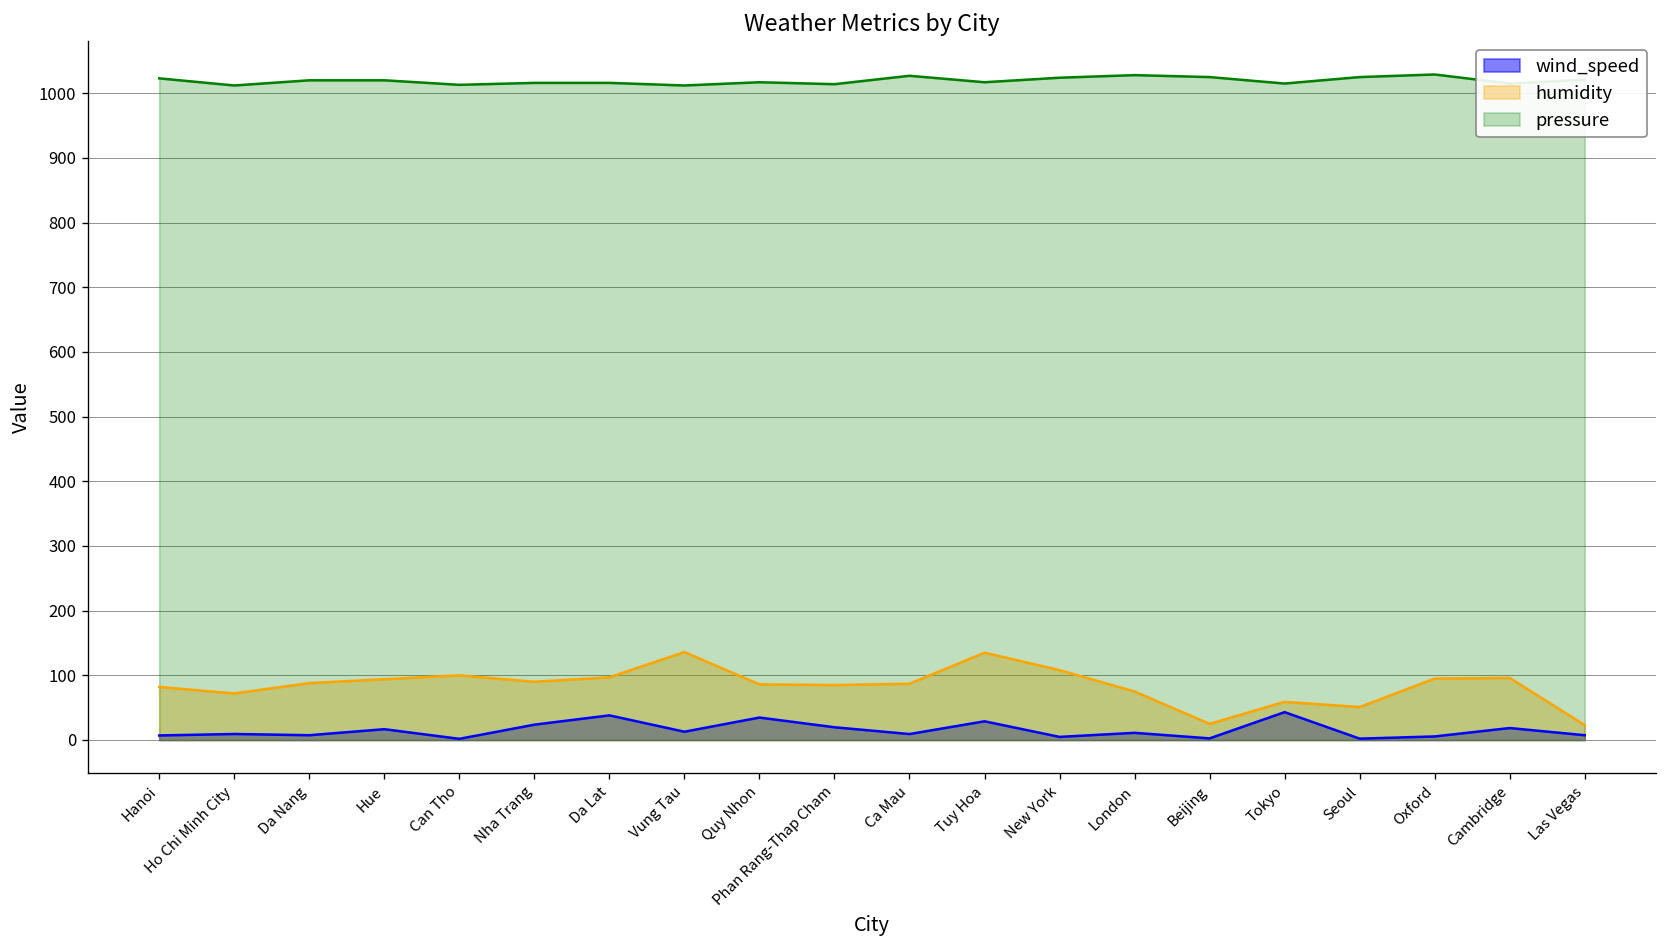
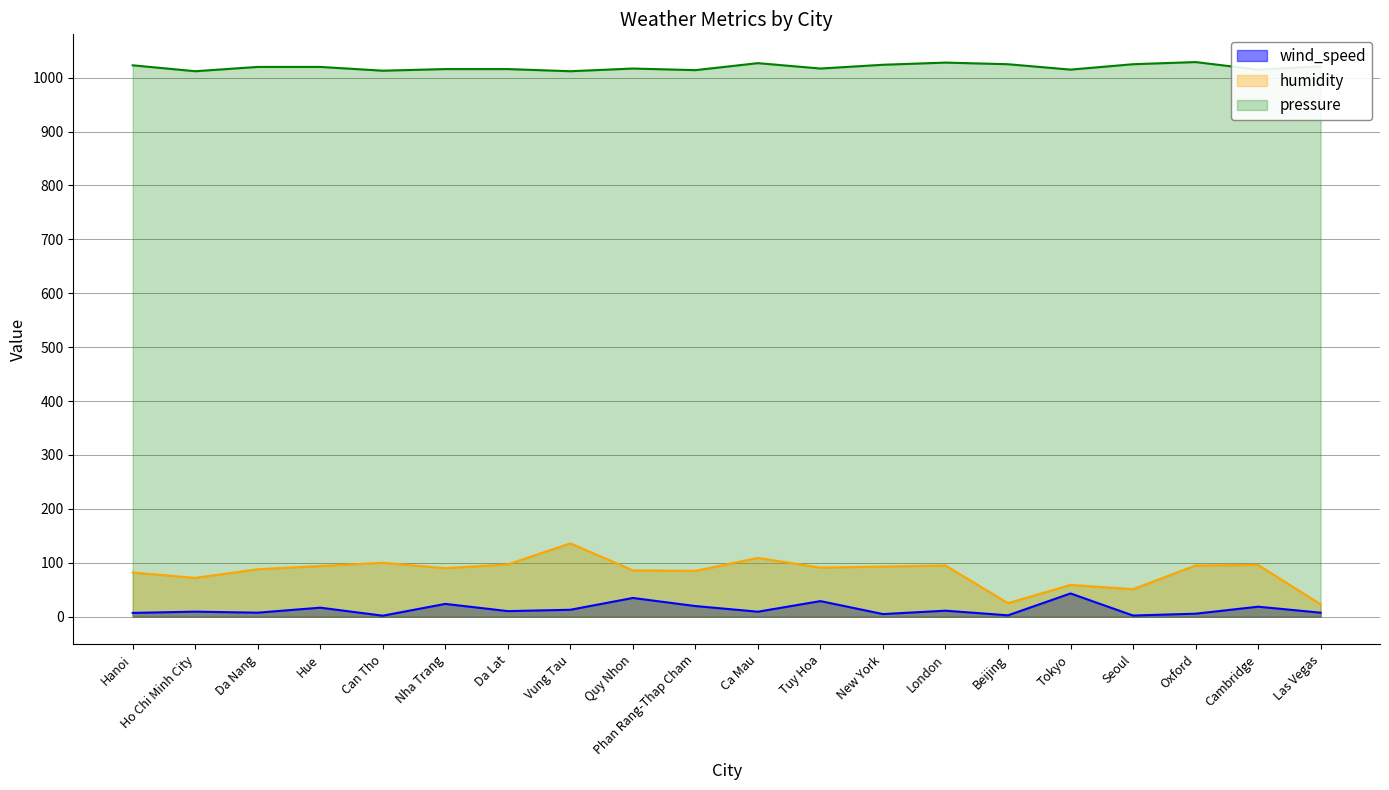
  {
    "wind_speed": {
      "Hanoi": 10,
      "Ho Chi Minh City": 10,
      "Da Nang": 10,
      "Hue": 20,
      "Can Tho": 0,
      "Nha Trang": 20,
-     "Da Lat": 40,
+     "Da Lat": 10,
      "Vung Tau": 10,
      "Quy Nhon": 30,
      "Phan Rang-Thap Cham": 20,
      "Ca Mau": 10,
      "Tuy Hoa": 30,
      "New York": 0,
      "London": 10,
      "Beijing": 0,
      "Tokyo": 40,
      "Seoul": 0,
      "Oxford": 10,
      "Cambridge": 20,
      "Las Vegas": 10
    },
    "humidity": {
      "Hanoi": 80,
      "Ho Chi Minh City": 70,
      "Da Nang": 90,
      "Hue": 90,
      "Can Tho": 100,
      "Nha Trang": 90,
      "Da Lat": 100,
      "Vung Tau": 140,
      "Quy Nhon": 90,
      "Phan Rang-Thap Cham": 90,
-     "Ca Mau": 90,
-     "Tuy Hoa": 140,
-     "New York": 110,
-     "London": 80,
+     "Ca Mau": 110,
+     "Tuy Hoa": 90,
+     "New York": 90,
+     "London": 100,
      "Beijing": 30,
      "Tokyo": 60,
      "Seoul": 50,
      "Oxford": 100,
      "Cambridge": 100,
      "Las Vegas": 20
    },
    "pressure": {
      "Hanoi": 1020,
      "Ho Chi Minh City": 1010,
      "Da Nang": 1020,
      "Hue": 1020,
      "Can Tho": 1010,
      "Nha Trang": 1020,
      "Da Lat": 1020,
      "Vung Tau": 1010,
      "Quy Nhon": 1020,
      "Phan Rang-Thap Cham": 1010,
      "Ca Mau": 1030,
      "Tuy Hoa": 1020,
      "New York": 1020,
      "London": 1030,
      "Beijing": 1030,
      "Tokyo": 1020,
      "Seoul": 1030,
      "Oxford": 1030
    }
  }
